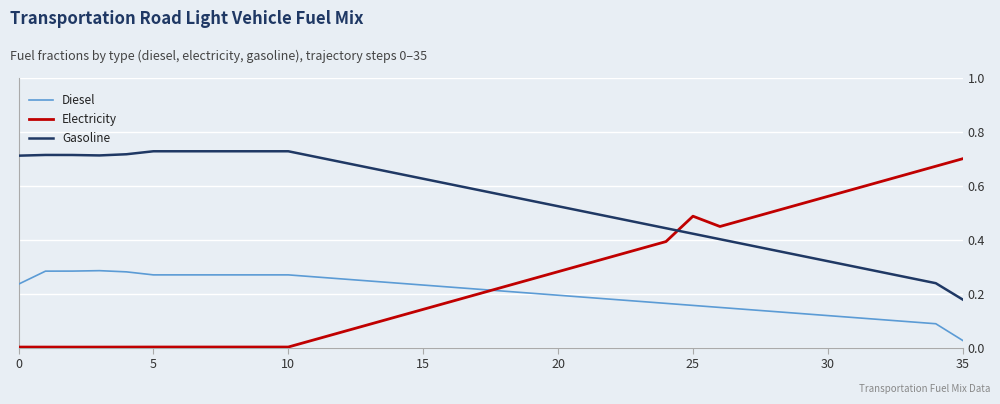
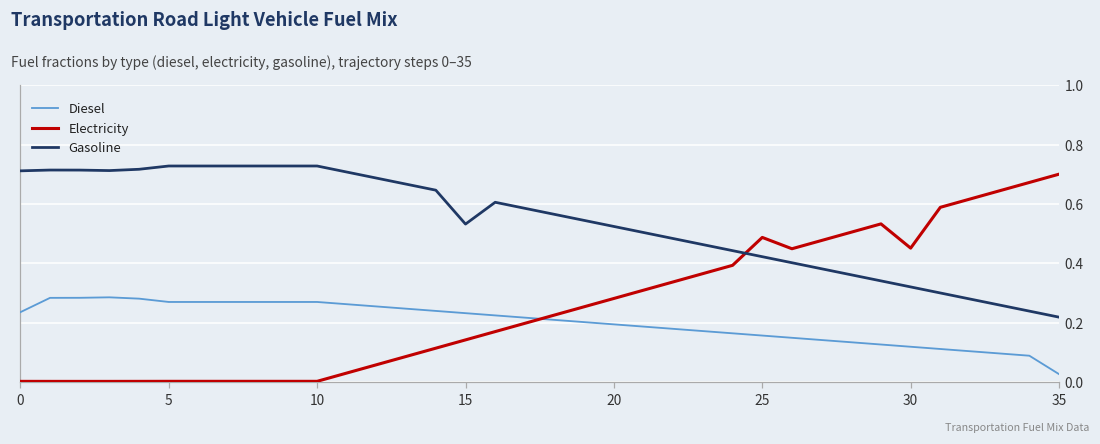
  {
    "Diesel": {
      "0": 0.24,
      "5": 0.27,
      "10": 0.27,
      "15": 0.23,
      "20": 0.19,
      "25": 0.16,
      "30": 0.12,
      "35": 0.03
    },
    "Electricity": {
      "0": 0.00,
      "5": 0.00,
      "10": 0.00,
      "15": 0.14,
      "20": 0.28,
      "25": 0.49,
-     "30": 0.56,
+     "30": 0.45,
      "35": 0.70
    },
    "Gasoline": {
      "0": 0.71,
      "5": 0.73,
      "10": 0.73,
-     "15": 0.63,
+     "15": 0.53,
      "20": 0.52,
      "25": 0.42,
      "30": 0.32,
-     "35": 0.18
+     "35": 0.22
    }
  }
